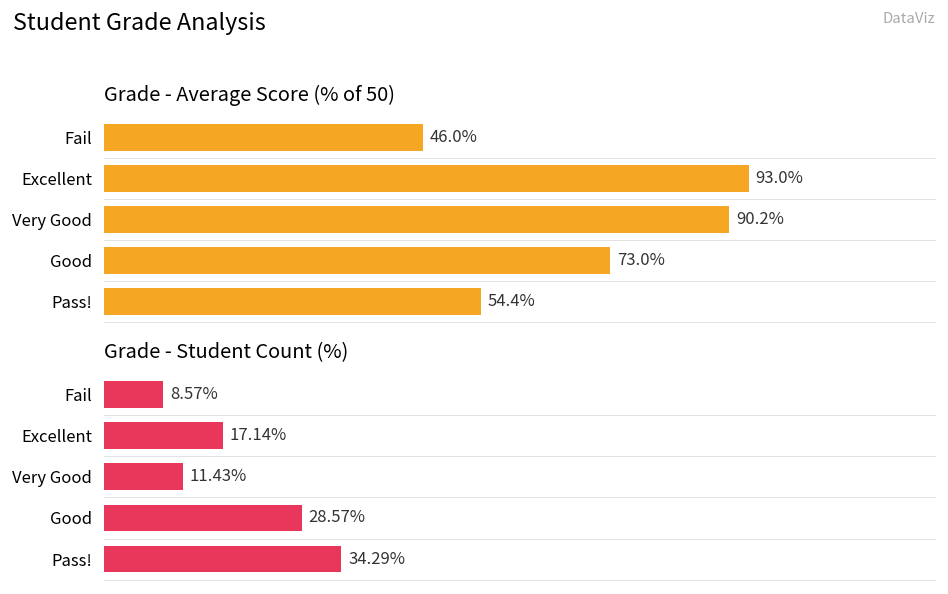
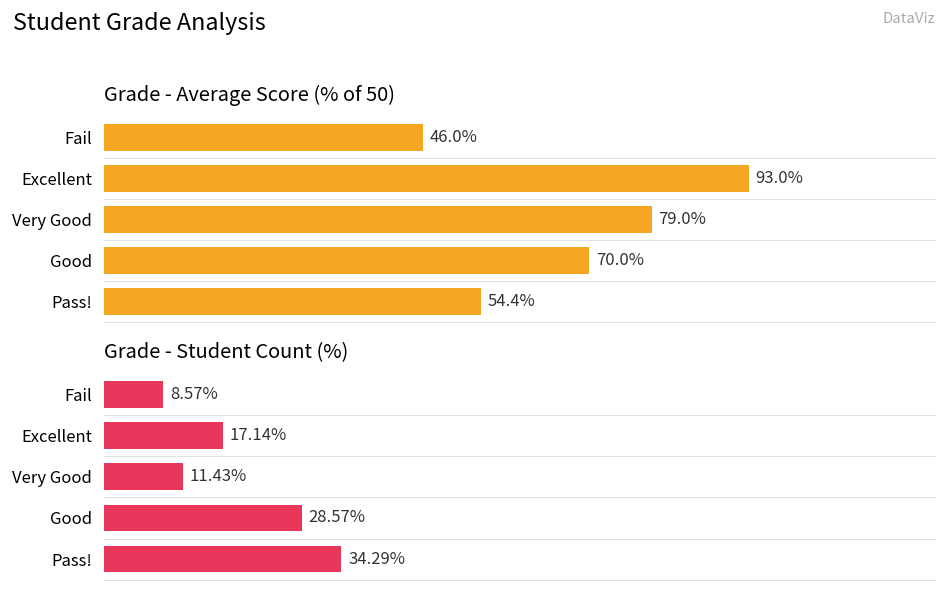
  {
    "Grade - Average Score (% of 50)": {
      "Fail": "46.0%",
      "Excellent": "93.0%",
-     "Very Good": "90.2%",
-     "Good": "73.0%",
+     "Very Good": "79.0%",
+     "Good": "70.0%",
      "Pass!": "54.4%"
    },
    "Grade - Student Count (%)": {
      "Fail": "8.57%",
      "Excellent": "17.14%",
      "Very Good": "11.43%",
      "Good": "28.57%",
      "Pass!": "34.29%"
    }
  }
